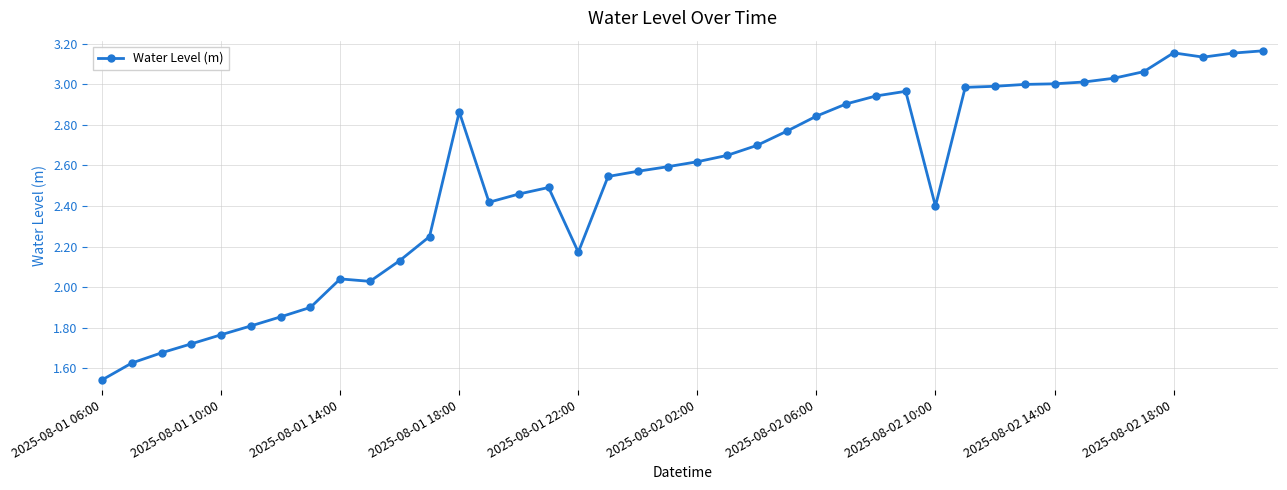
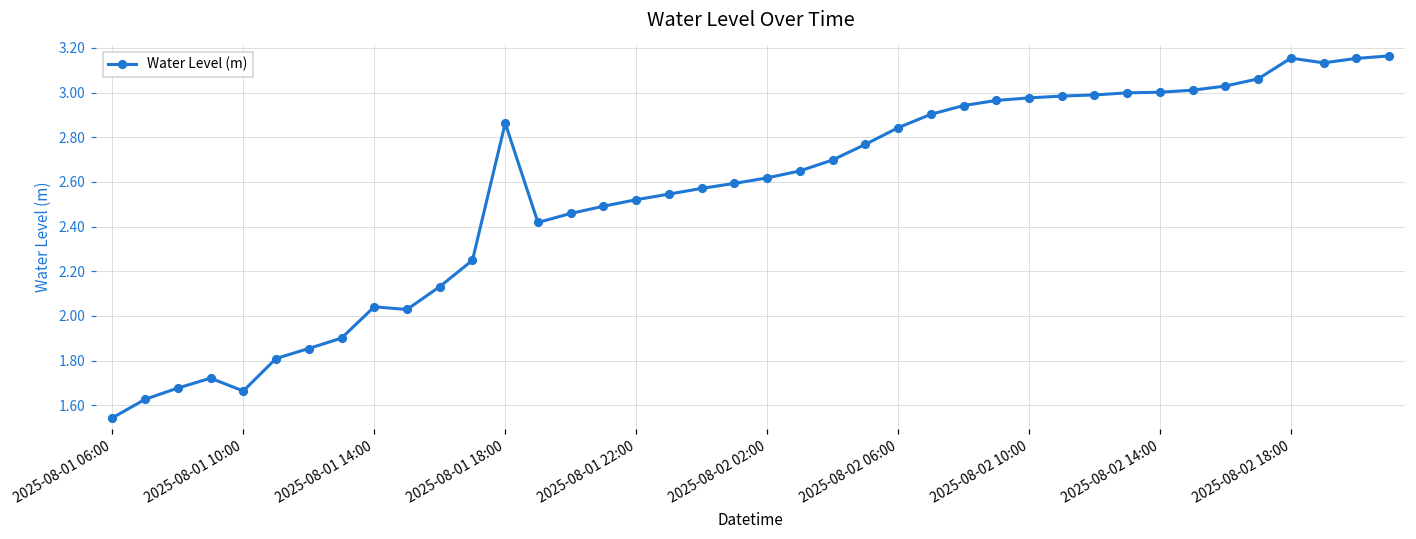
  {
    "2025-08-01 06:00": 1.54,
-   "2025-08-01 10:00": 1.77,
+   "2025-08-01 10:00": 1.66,
    "2025-08-01 14:00": 2.04,
    "2025-08-01 18:00": 2.86,
-   "2025-08-01 22:00": 2.17,
+   "2025-08-01 22:00": 2.52,
    "2025-08-02 02:00": 2.62,
    "2025-08-02 06:00": 2.84,
-   "2025-08-02 10:00": 2.40,
+   "2025-08-02 10:00": 2.98,
    "2025-08-02 14:00": 3.00,
    "2025-08-02 18:00": 3.15
  }
